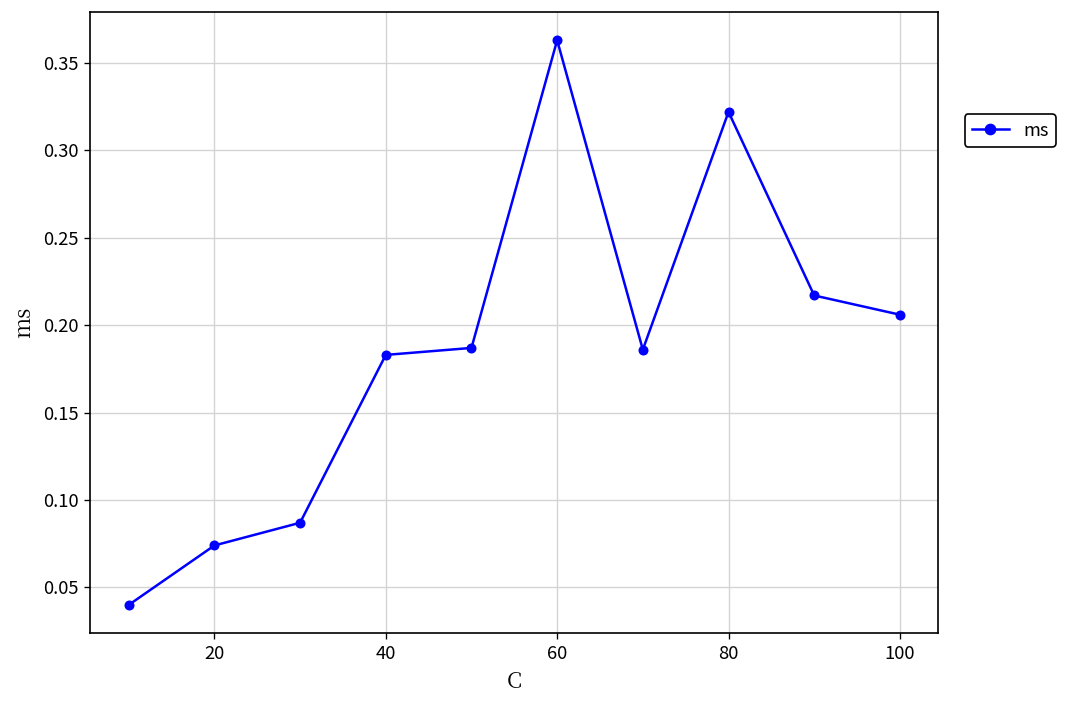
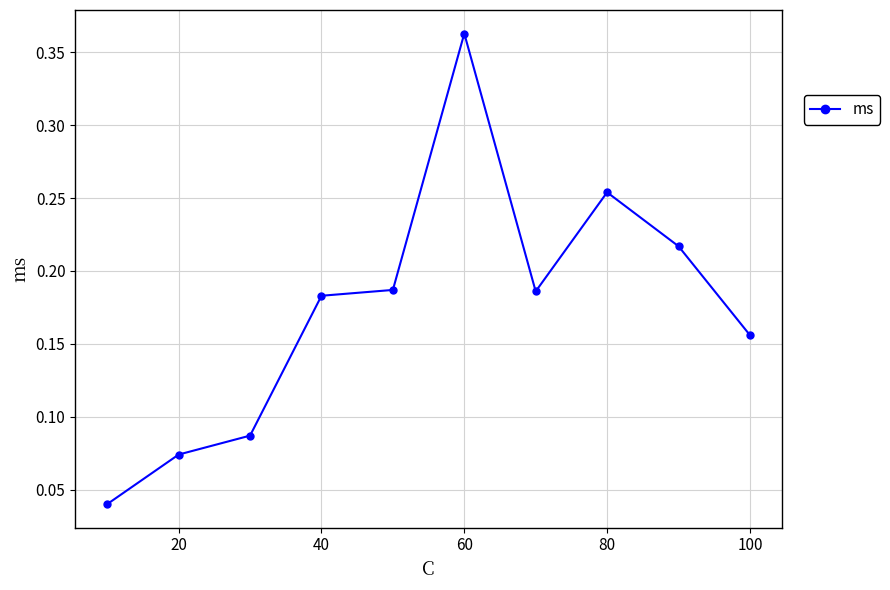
  {
    "20": 0.074,
    "40": 0.183,
    "60": 0.363,
-   "80": 0.322,
-   "100": 0.206
+   "80": 0.254,
+   "100": 0.156
  }
